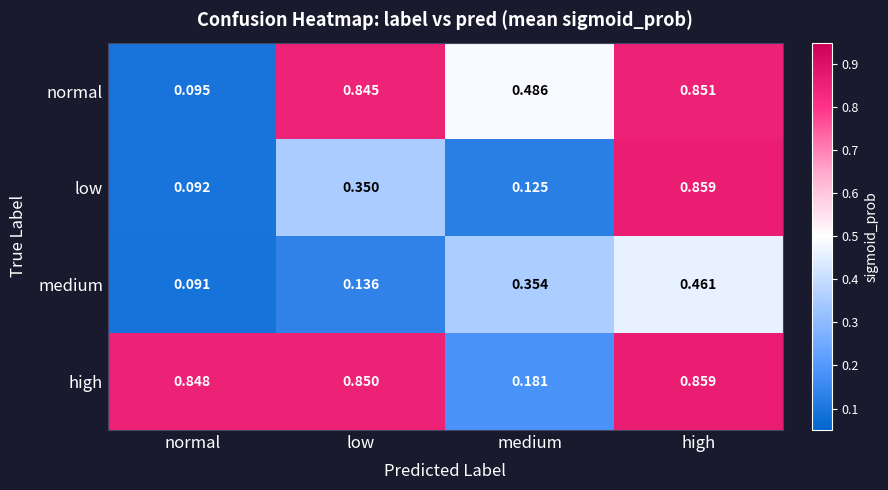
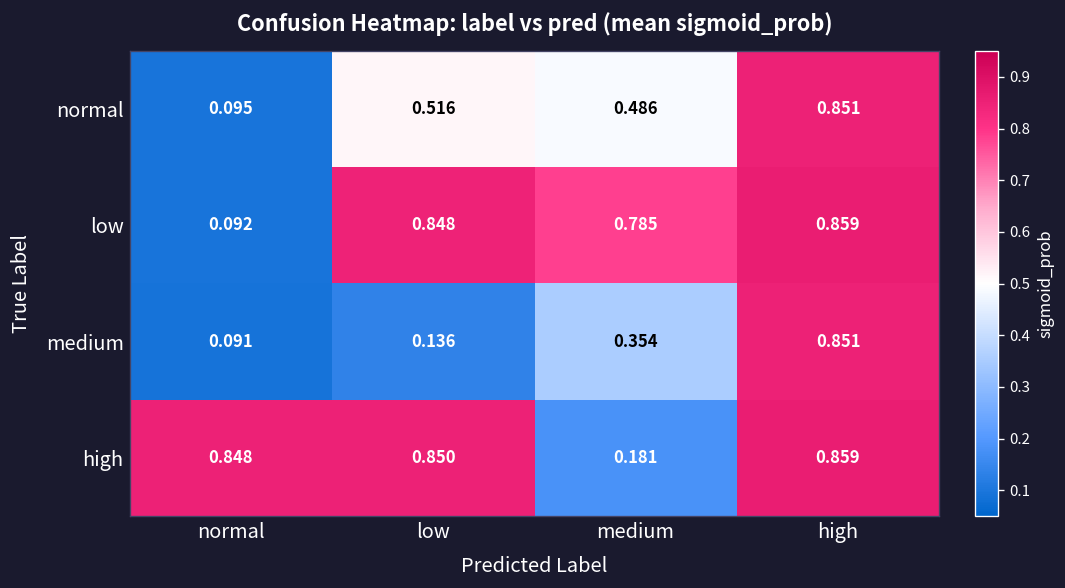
  {
    "normal": {
      "normal": 0.095,
-     "low": 0.845,
+     "low": 0.516,
      "medium": 0.486,
      "high": 0.851
    },
    "low": {
      "normal": 0.092,
-     "low": 0.350,
-     "medium": 0.125,
+     "low": 0.848,
+     "medium": 0.785,
      "high": 0.859
    },
    "medium": {
      "normal": 0.091,
      "low": 0.136,
      "medium": 0.354,
-     "high": 0.461
+     "high": 0.851
    },
    "high": {
      "normal": 0.848,
      "low": 0.850,
      "medium": 0.181,
      "high": 0.859
    }
  }
